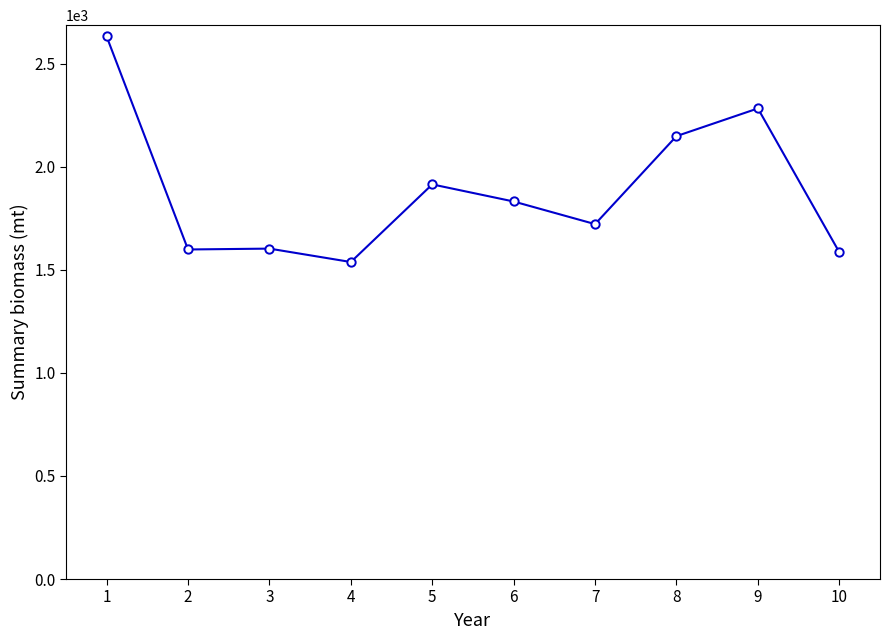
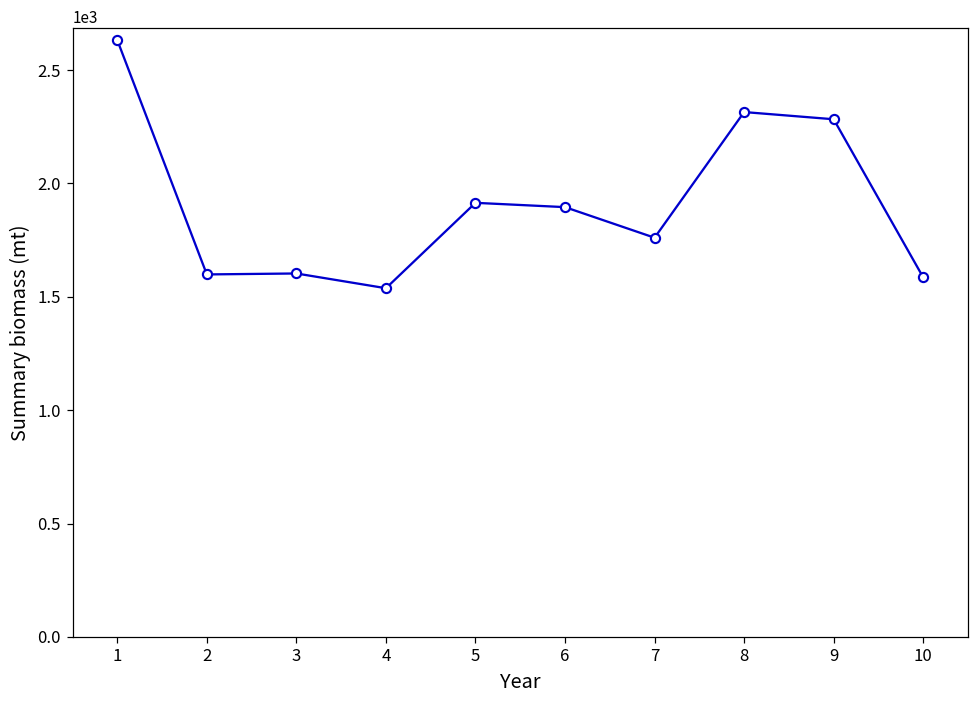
  {
    "1": 2630,
    "2": 1600,
    "3": 1600,
    "4": 1540,
    "5": 1910,
-   "6": 1830,
-   "7": 1720,
-   "8": 2150,
+   "6": 1900,
+   "7": 1760,
+   "8": 2320,
    "9": 2280,
    "10": 1590
  }
